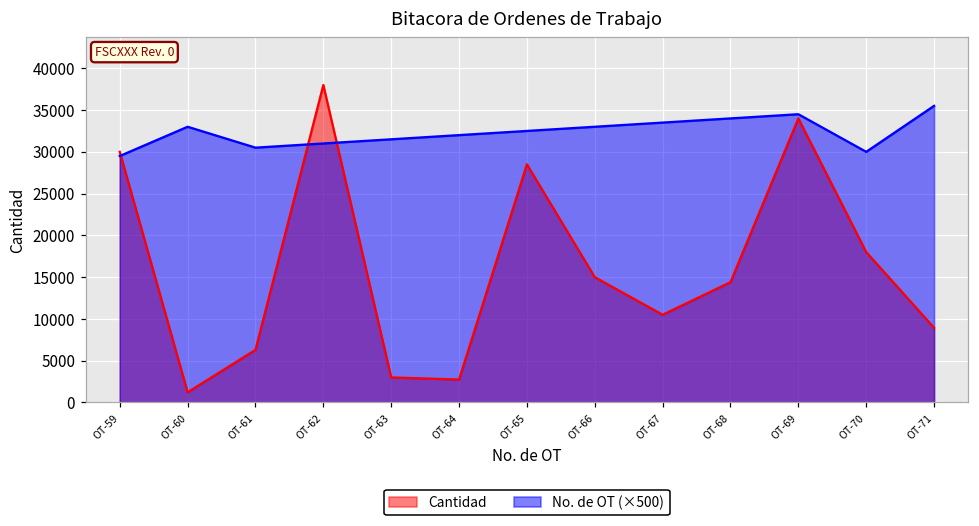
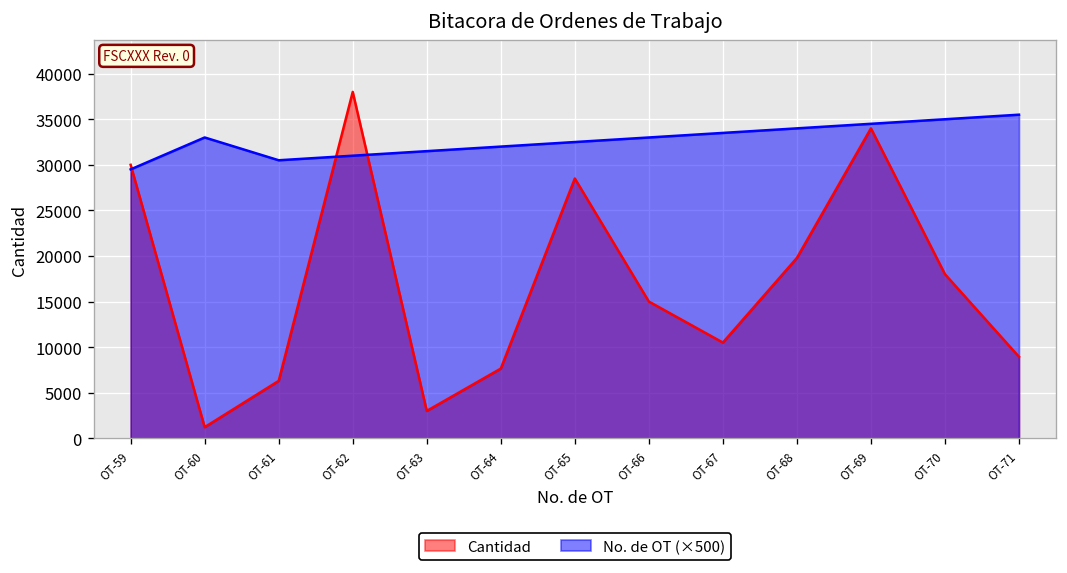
  {
    "Cantidad": {
      "OT-59": 30000,
      "OT-60": 1000,
      "OT-61": 6000,
      "OT-62": 38000,
      "OT-63": 3000,
-     "OT-64": 3000,
+     "OT-64": 8000,
      "OT-65": 29000,
      "OT-66": 15000,
      "OT-67": 10000,
-     "OT-68": 14000,
+     "OT-68": 20000,
      "OT-69": 34000,
      "OT-70": 18000,
      "OT-71": 9000
    },
    "No. de OT (×500)": {
      "OT-59": 30000,
      "OT-60": 33000,
      "OT-61": 31000,
      "OT-62": 31000,
      "OT-63": 32000,
      "OT-64": 32000,
      "OT-65": 33000,
      "OT-66": 33000,
      "OT-67": 34000,
      "OT-68": 34000,
      "OT-69": 35000,
-     "OT-70": 30000,
+     "OT-70": 35000,
      "OT-71": 36000
    }
  }
